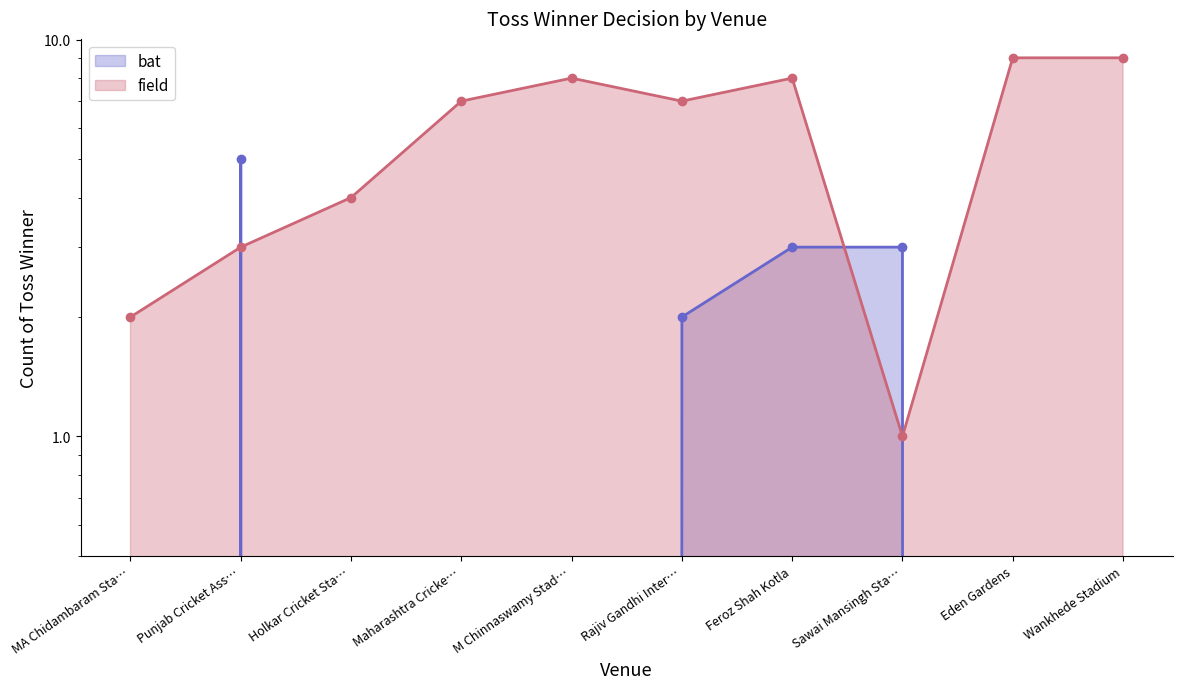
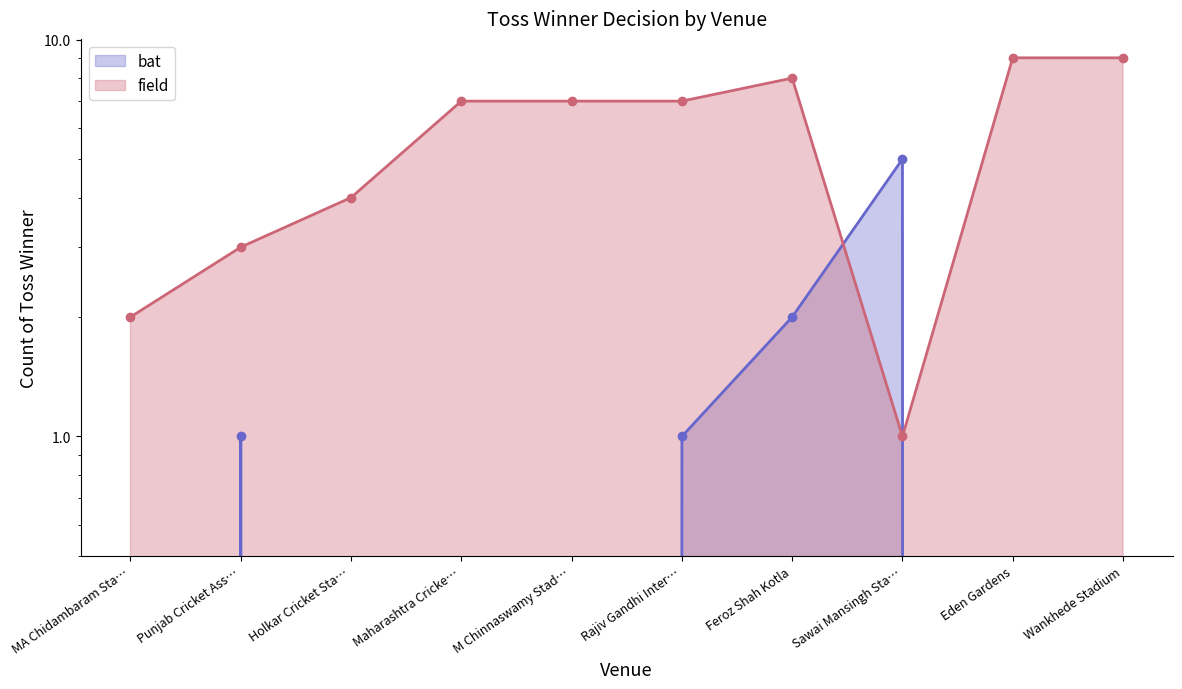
  {
    "bat": {
-     "Punjab Cricket Ass…": 5,
-     "Rajiv Gandhi Inter…": 2,
-     "Feroz Shah Kotla": 3,
-     "Sawai Mansingh Sta…": 3
+     "Punjab Cricket Ass…": 1,
+     "Rajiv Gandhi Inter…": 1,
+     "Feroz Shah Kotla": 2,
+     "Sawai Mansingh Sta…": 5
    },
    "field": {
      "MA Chidambaram Sta…": 2,
      "Punjab Cricket Ass…": 3,
      "Holkar Cricket Sta…": 4,
      "Maharashtra Cricke…": 7,
-     "M Chinnaswamy Stad…": 8,
+     "M Chinnaswamy Stad…": 7,
      "Rajiv Gandhi Inter…": 7,
      "Feroz Shah Kotla": 8,
      "Sawai Mansingh Sta…": 1,
      "Eden Gardens": 9,
      "Wankhede Stadium": 9
    }
  }
